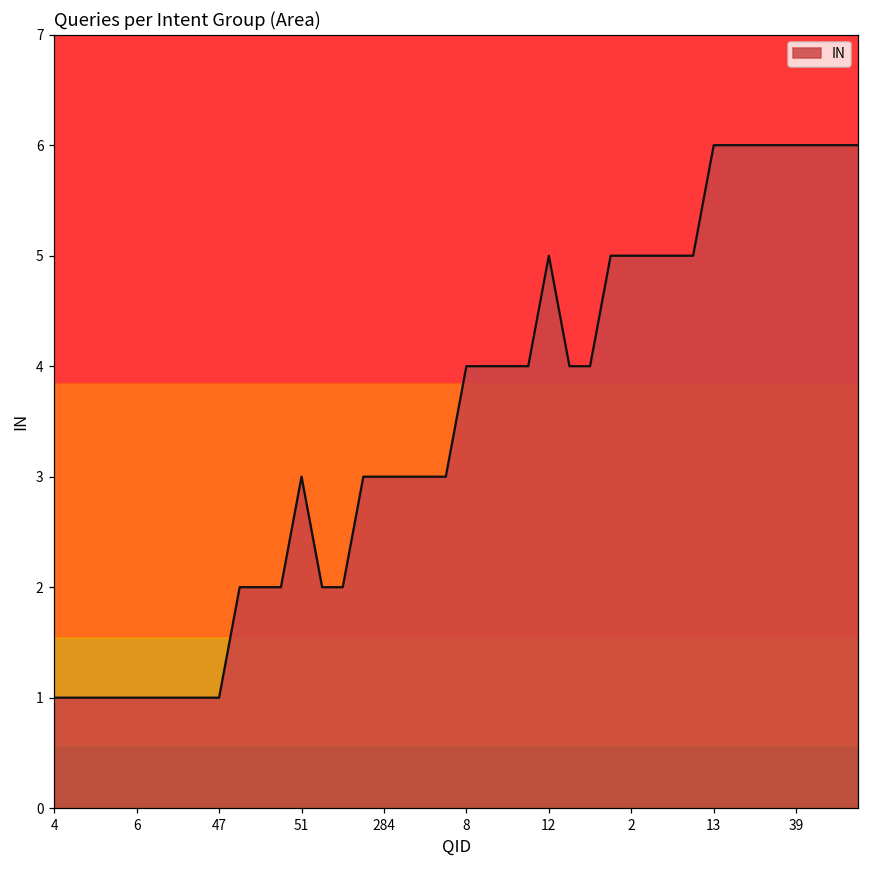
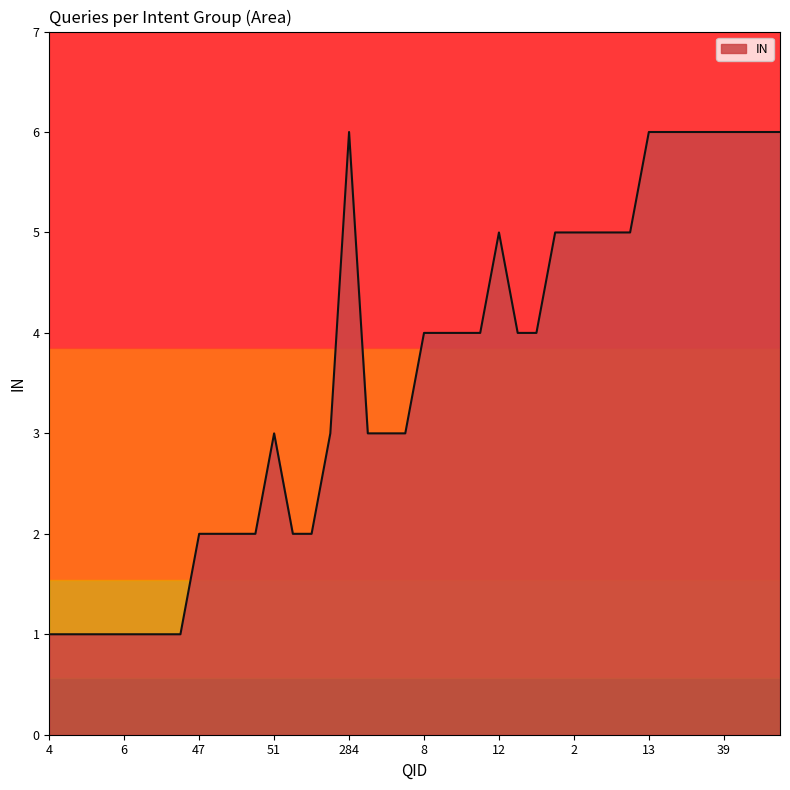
  {
    "4": 1,
-   "47": 1,
+   "47": 2,
    "51": 3,
-   "284": 3,
+   "284": 6,
    "8": 4,
    "12": 5
  }
